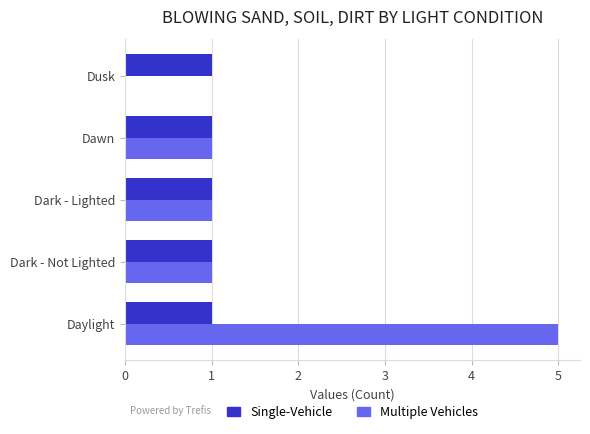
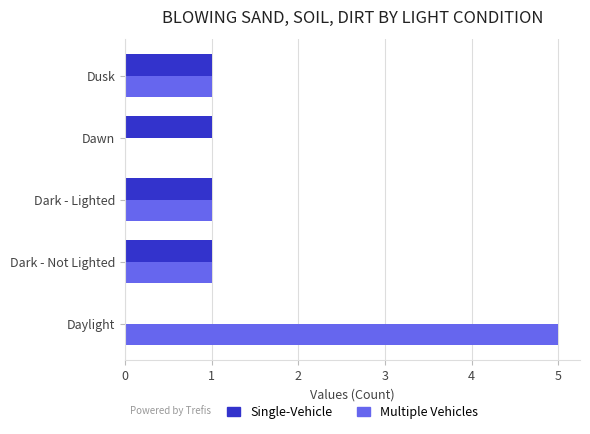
  {
    "Single-Vehicle": {
      "Dusk": 1,
      "Dawn": 1,
      "Dark - Lighted": 1,
      "Dark - Not Lighted": 1,
-     "Daylight": 1
+     "Daylight": 0
    },
    "Multiple Vehicles": {
-     "Dusk": 0,
-     "Dawn": 1,
+     "Dusk": 1,
+     "Dawn": 0,
      "Dark - Lighted": 1,
      "Dark - Not Lighted": 1,
      "Daylight": 5
    }
  }
